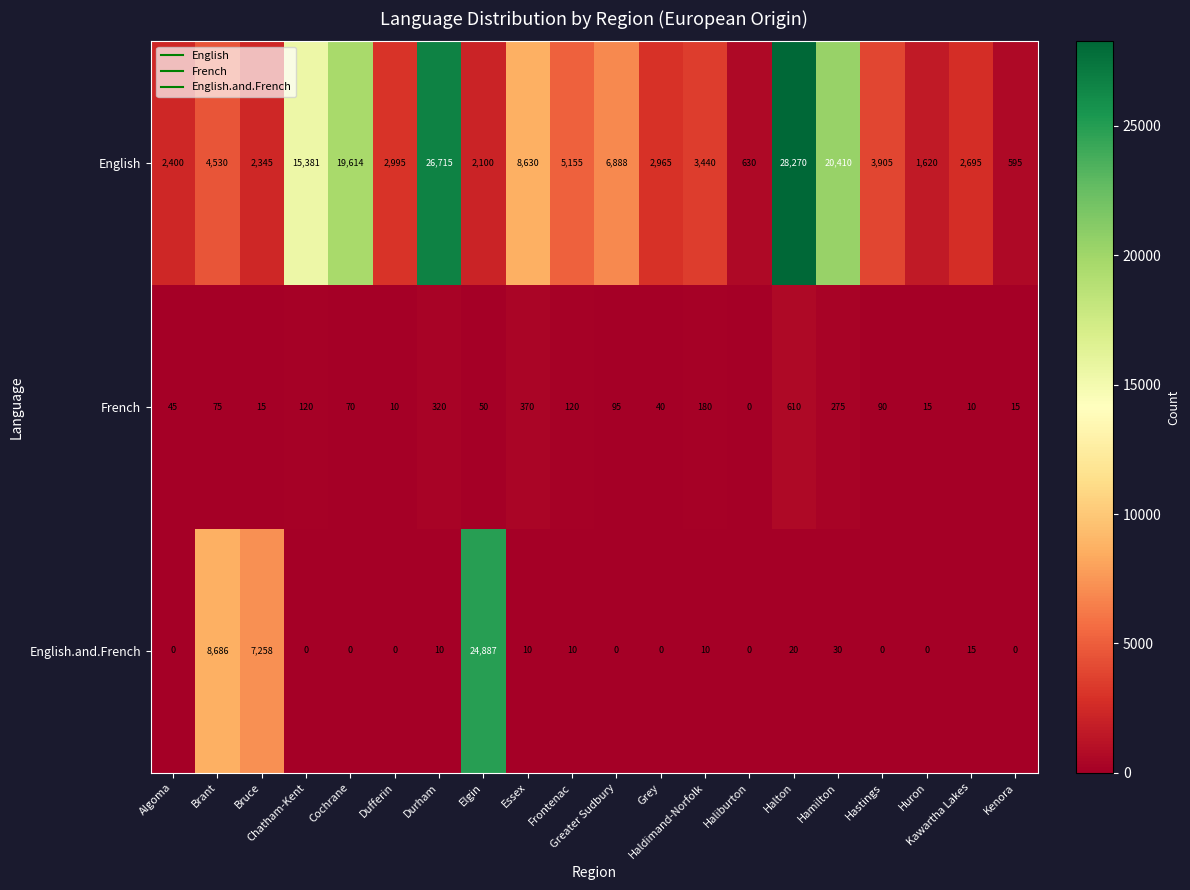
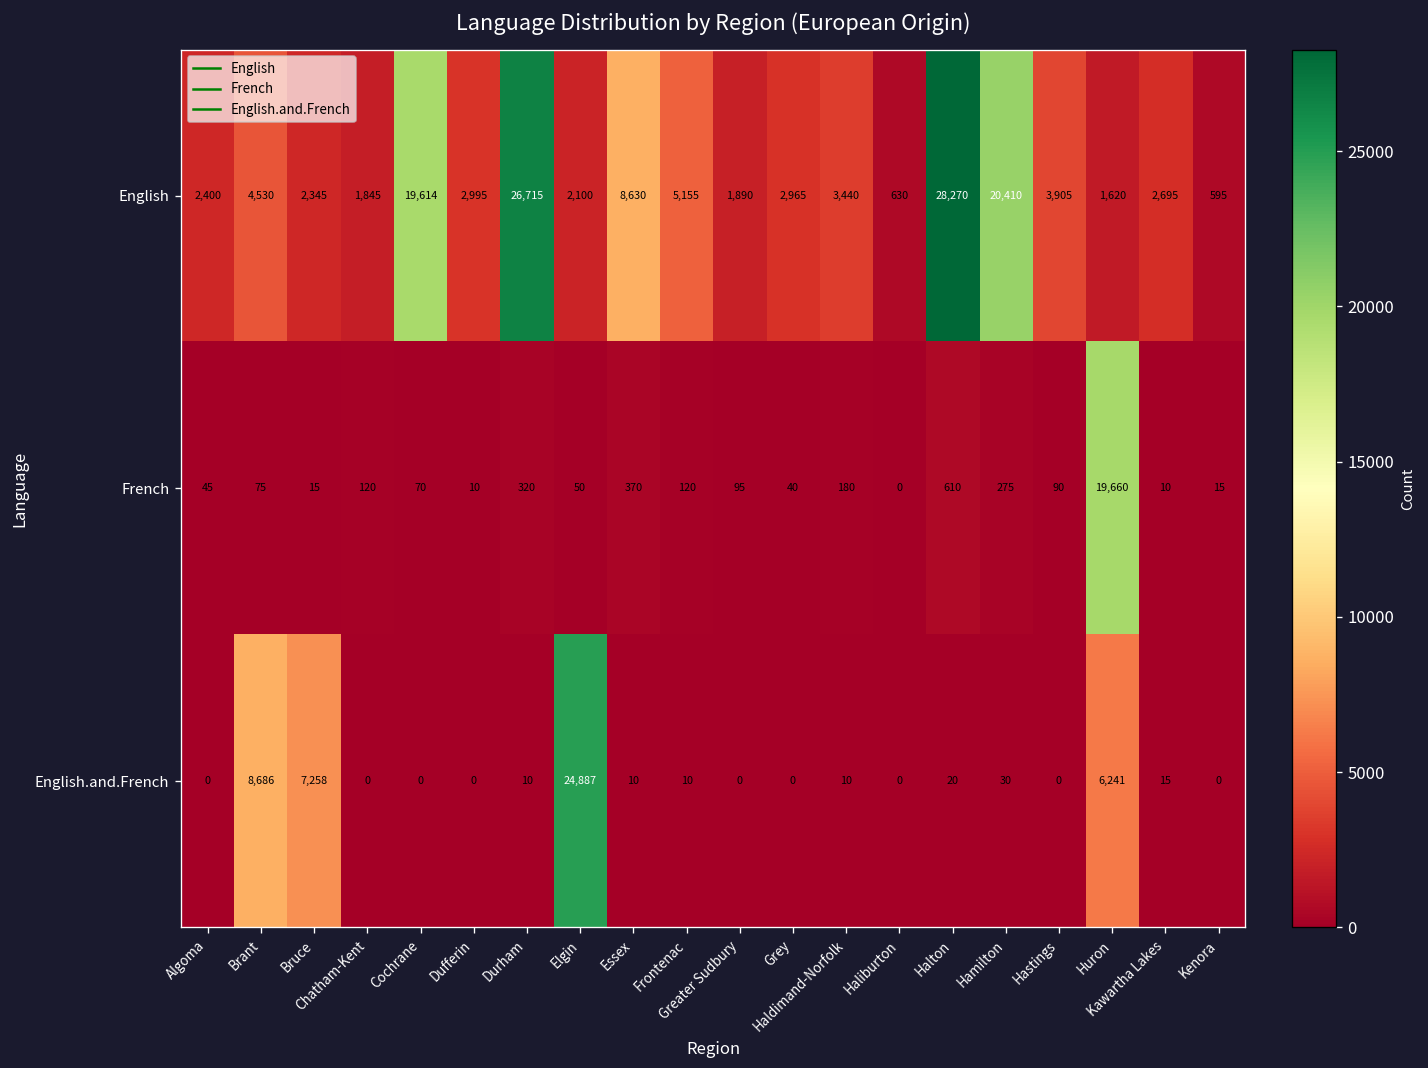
  {
    "English": {
      "Algoma": "2,400",
      "Brant": "4,530",
      "Bruce": "2,345",
-     "Chatham-Kent": "15,381",
+     "Chatham-Kent": "1,845",
      "Cochrane": "19,614",
      "Dufferin": "2,995",
      "Durham": "26,715",
      "Elgin": "2,100",
      "Essex": "8,630",
      "Frontenac": "5,155",
-     "Greater Sudbury": "6,888",
+     "Greater Sudbury": "1,890",
      "Grey": "2,965",
      "Haldimand-Norfolk": "3,440",
      "Haliburton": "630",
      "Halton": "28,270",
      "Hamilton": "20,410",
      "Hastings": "3,905",
      "Huron": "1,620",
      "Kawartha Lakes": "2,695",
      "Kenora": "595"
    },
    "French": {
      "Algoma": "45",
      "Brant": "75",
      "Bruce": "15",
      "Chatham-Kent": "120",
      "Cochrane": "70",
      "Dufferin": "10",
      "Durham": "320",
      "Elgin": "50",
      "Essex": "370",
      "Frontenac": "120",
      "Greater Sudbury": "95",
      "Grey": "40",
      "Haldimand-Norfolk": "180",
      "Haliburton": "0",
      "Halton": "610",
      "Hamilton": "275",
      "Hastings": "90",
-     "Huron": "15",
+     "Huron": "19,660",
      "Kawartha Lakes": "10",
      "Kenora": "15"
    },
    "English.and.French": {
      "Algoma": "0",
      "Brant": "8,686",
      "Bruce": "7,258",
      "Chatham-Kent": "0",
      "Cochrane": "0",
      "Dufferin": "0",
      "Durham": "10",
      "Elgin": "24,887",
      "Essex": "10",
      "Frontenac": "10",
      "Greater Sudbury": "0",
      "Grey": "0",
      "Haldimand-Norfolk": "10",
      "Haliburton": "0",
      "Halton": "20",
      "Hamilton": "30",
      "Hastings": "0",
-     "Huron": "0",
+     "Huron": "6,241",
      "Kawartha Lakes": "15",
      "Kenora": "0"
    }
  }
